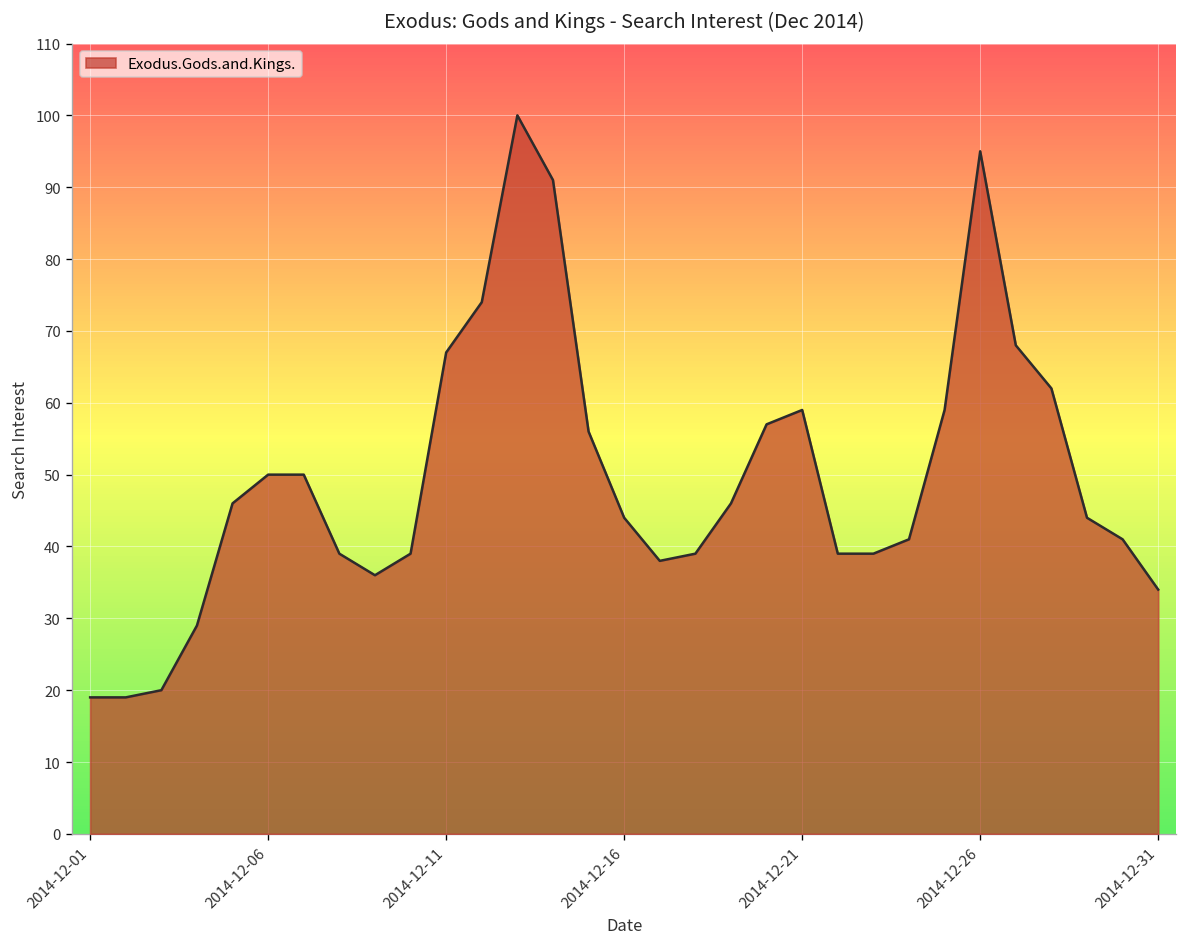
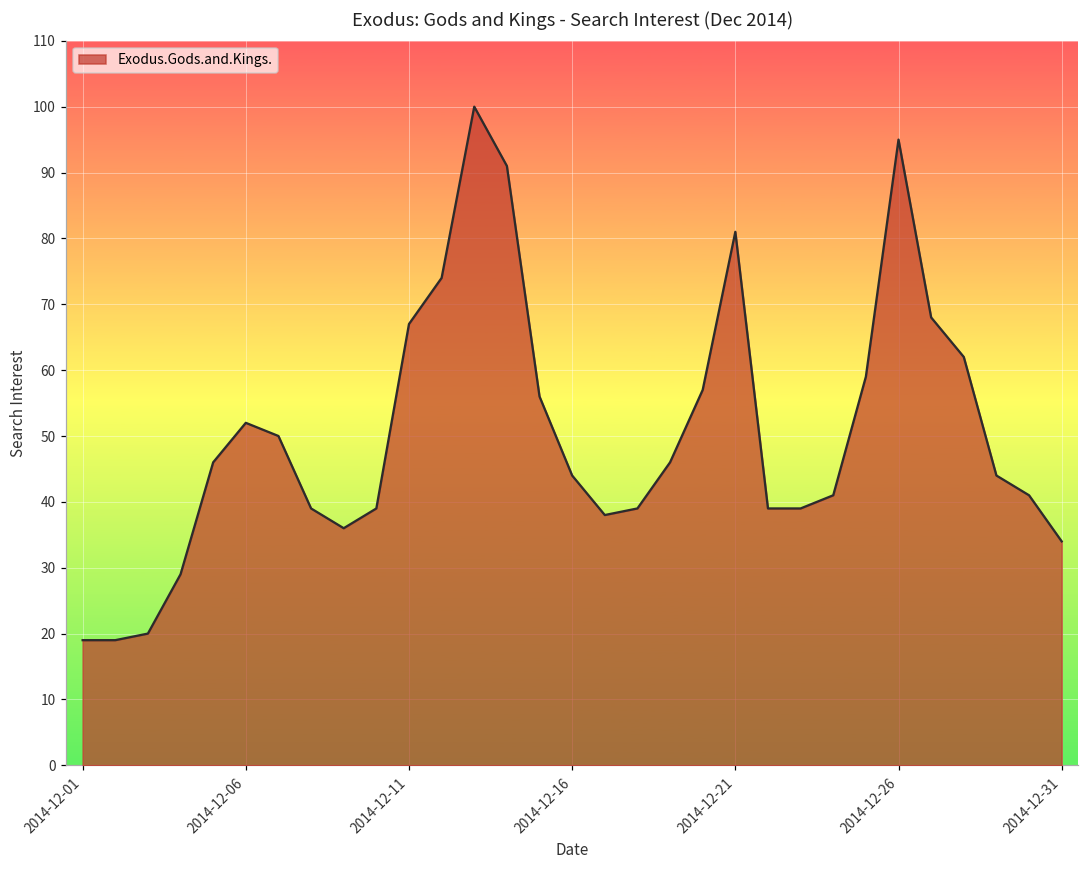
  {
    "2014-12-01": 19,
-   "2014-12-06": 50,
+   "2014-12-06": 52,
    "2014-12-11": 67,
    "2014-12-16": 44,
-   "2014-12-21": 59,
+   "2014-12-21": 81,
    "2014-12-26": 95,
    "2014-12-31": 34
  }
